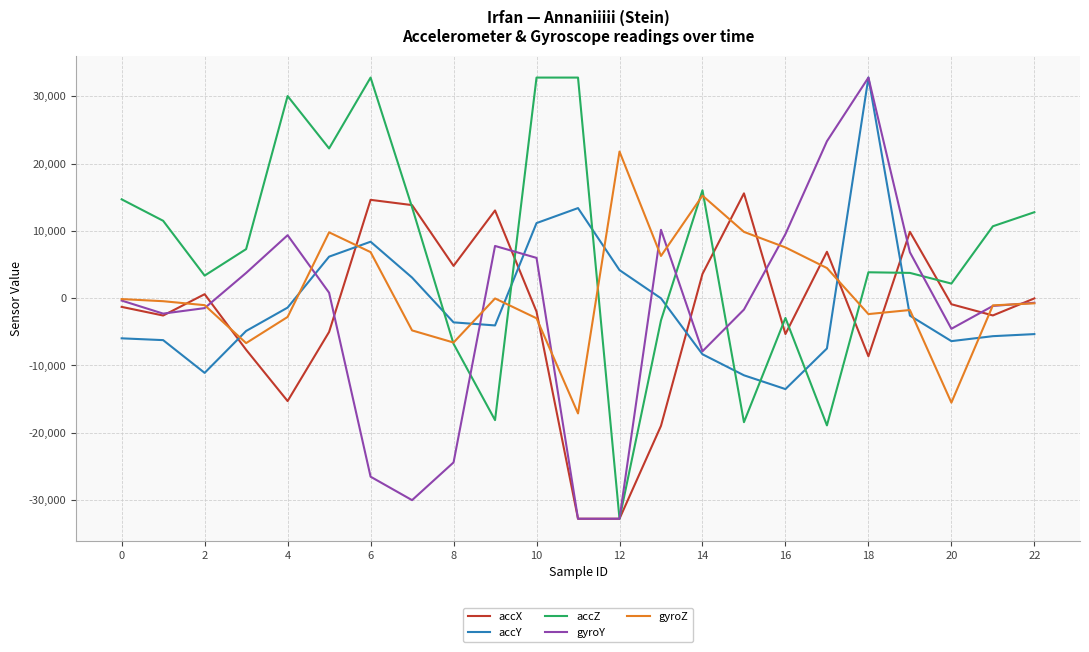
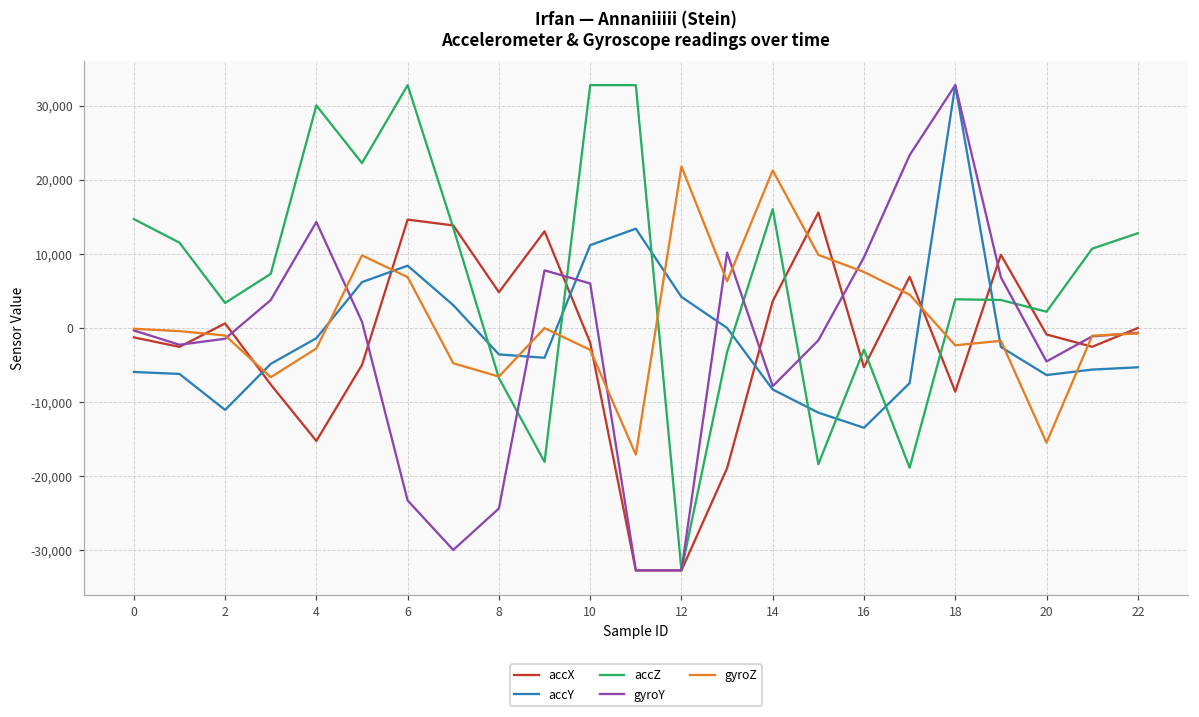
  {
    "accX": {
      "0": "-1,000",
      "2": "1,000",
      "4": "-15,000",
      "6": "15,000",
      "8": "5,000",
      "10": "-2,000",
      "14": "4,000",
      "16": "-5,000",
      "18": "-9,000",
      "20": "-1,000",
      "22": "0"
    },
    "accY": {
      "0": "-6,000",
      "2": "-11,000",
      "4": "-1,000",
      "6": "8,000",
      "8": "-4,000",
      "10": "11,000",
      "12": "4,000",
      "14": "-8,000",
      "16": "-14,000",
      "20": "-6,000",
      "22": "-5,000"
    },
    "accZ": {
      "0": "15,000",
      "2": "3,000",
      "4": "30,000",
      "6": "33,000",
      "10": "33,000",
      "14": "16,000",
      "16": "-3,000",
      "18": "4,000",
      "20": "2,000",
      "22": "13,000"
    },
    "gyroY": {
      "2": "-1,000",
-     "4": "9,000",
-     "6": "-27,000",
+     "4": "14,000",
+     "6": "-23,000",
      "8": "-24,000",
      "10": "6,000",
      "14": "-8,000",
      "16": "10,000",
      "20": "-5,000"
    },
    "gyroZ": {
      "2": "-1,000",
      "4": "-3,000",
      "6": "7,000",
      "10": "-3,000",
      "12": "22,000",
-     "14": "15,000",
+     "14": "21,000",
      "16": "8,000",
      "18": "-2,000",
      "20": "-16,000"
    }
  }
